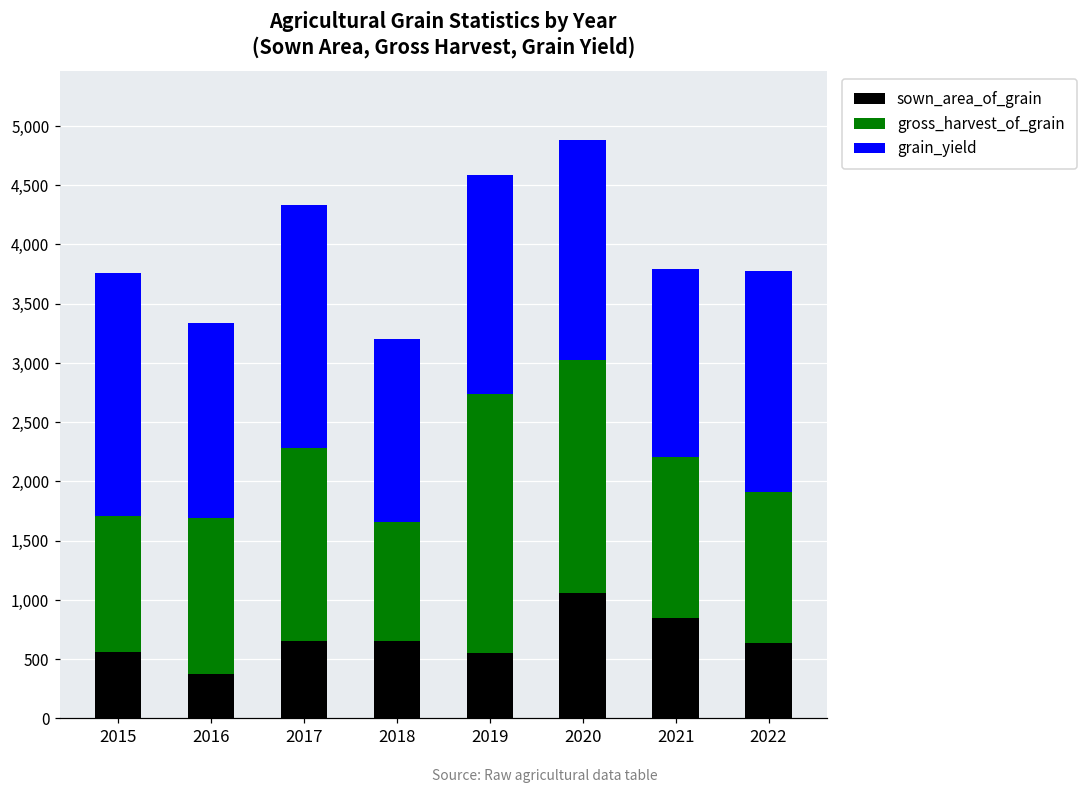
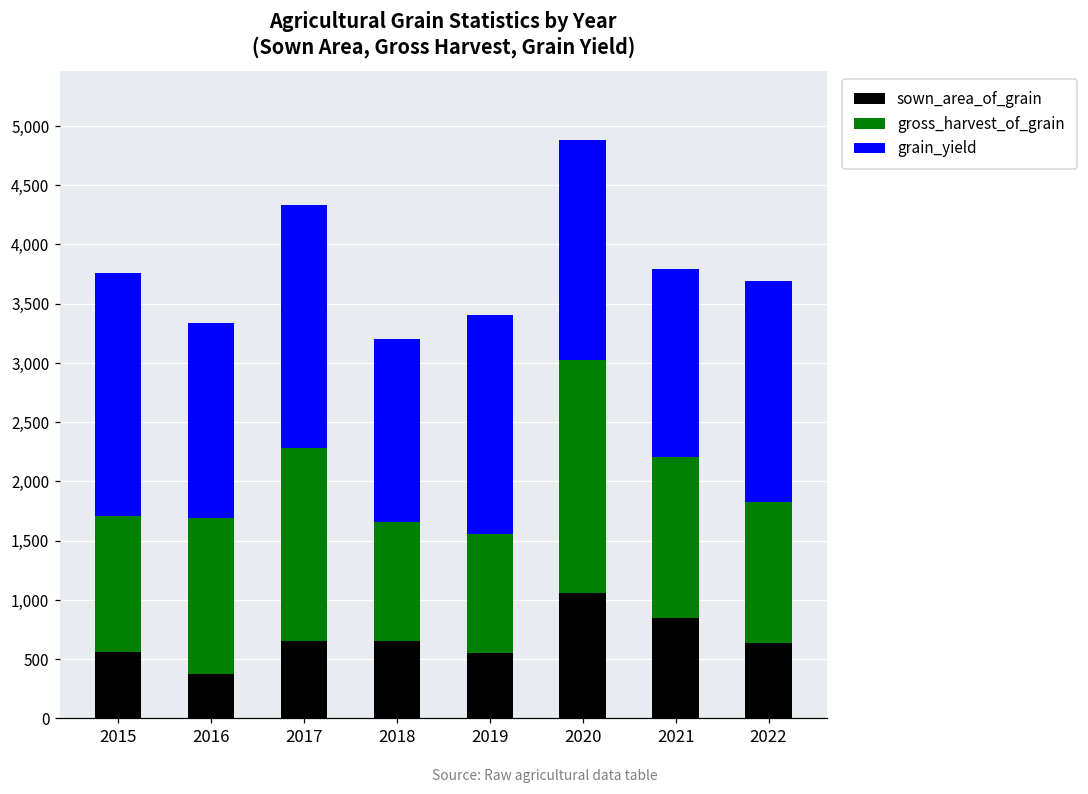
  {
    "sown_area_of_grain": {
      "2015": "560",
      "2016": "380",
      "2017": "650",
      "2018": "650",
      "2019": "550",
      "2020": "1,060",
      "2021": "850",
      "2022": "640"
    },
    "gross_harvest_of_grain": {
      "2015": "1,150",
      "2016": "1,310",
      "2017": "1,640",
      "2018": "1,010",
-     "2019": "2,190",
+     "2019": "1,010",
      "2020": "1,960",
      "2021": "1,350",
-     "2022": "1,270"
+     "2022": "1,190"
    },
    "grain_yield": {
      "2015": "2,050",
      "2016": "1,650",
      "2017": "2,050",
      "2018": "1,550",
      "2019": "1,850",
      "2020": "1,850",
      "2021": "1,590",
      "2022": "1,860"
    }
  }
